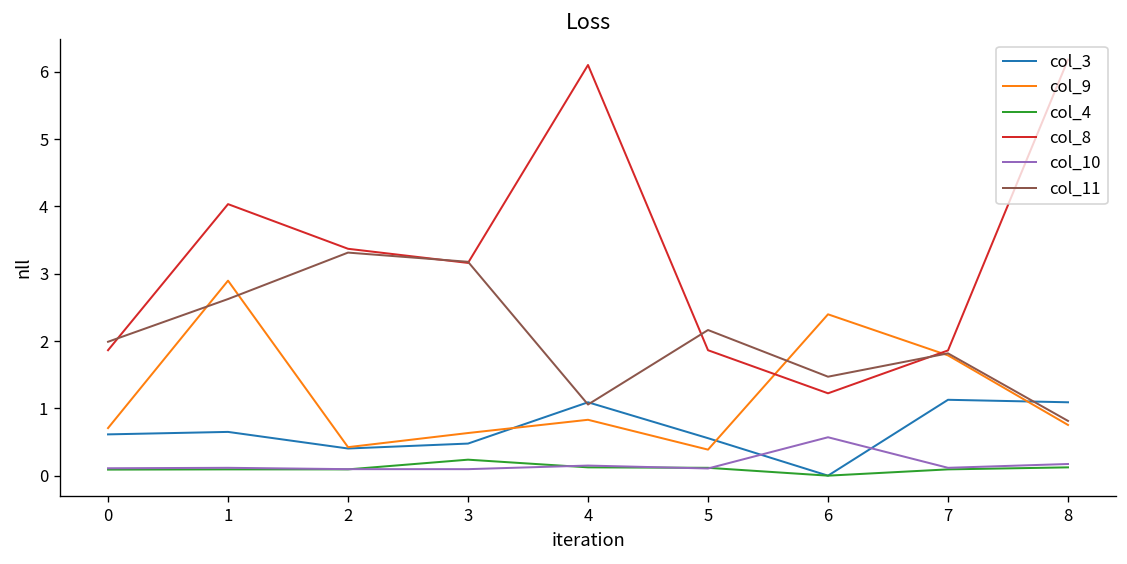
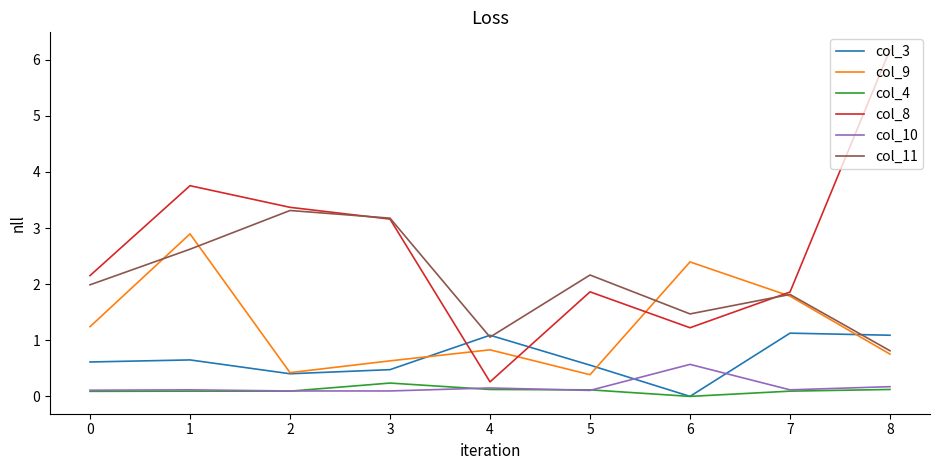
  {
    "col_3": {
      "0": 0.6,
      "1": 0.6,
      "3": 0.5,
      "5": 0.6,
      "7": 1.1,
      "8": 1.1
    },
    "col_9": {
-     "0": 0.7,
+     "0": 1.2,
      "1": 2.9,
      "3": 0.6,
      "4": 0.8,
      "5": 0.4,
      "6": 2.4,
      "8": 0.8
    },
    "col_4": {
      "3": 0.2,
      "8": 0.1
    },
    "col_8": {
-     "0": 1.9,
-     "1": 4.0,
+     "0": 2.2,
+     "1": 3.8,
      "2": 3.4,
-     "4": 6.1,
+     "4": 0.3,
      "5": 1.9,
      "6": 1.2
    },
    "col_10": {
      "3": 0.1,
      "6": 0.6,
      "8": 0.2
    },
    "col_11": {
      "0": 2.0,
      "1": 2.6,
      "2": 3.3,
      "5": 2.2,
      "6": 1.5,
      "8": 0.8
    }
  }
